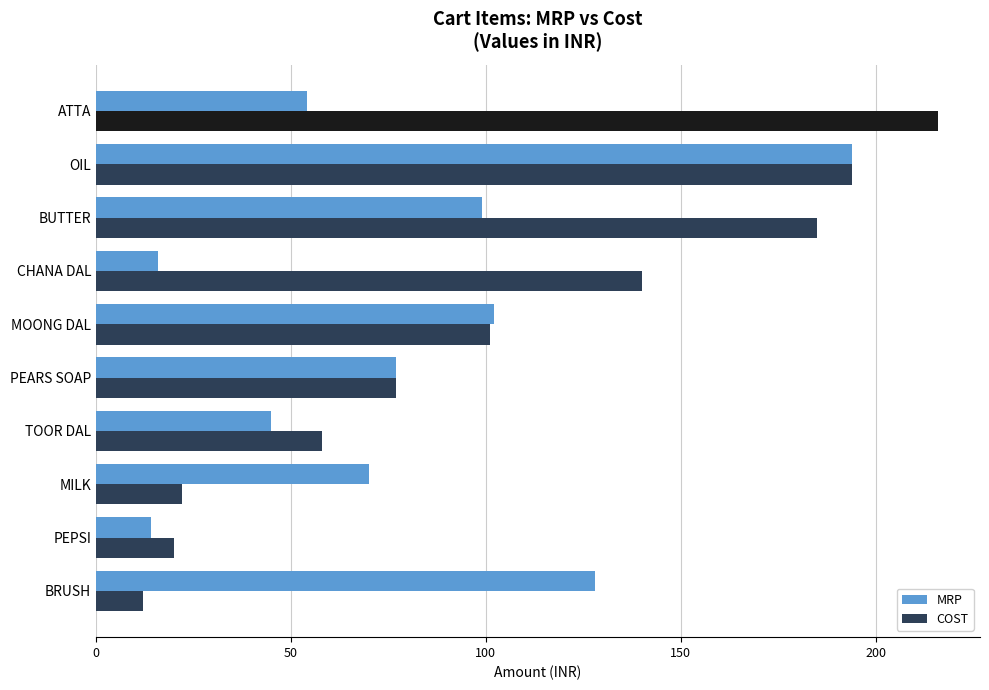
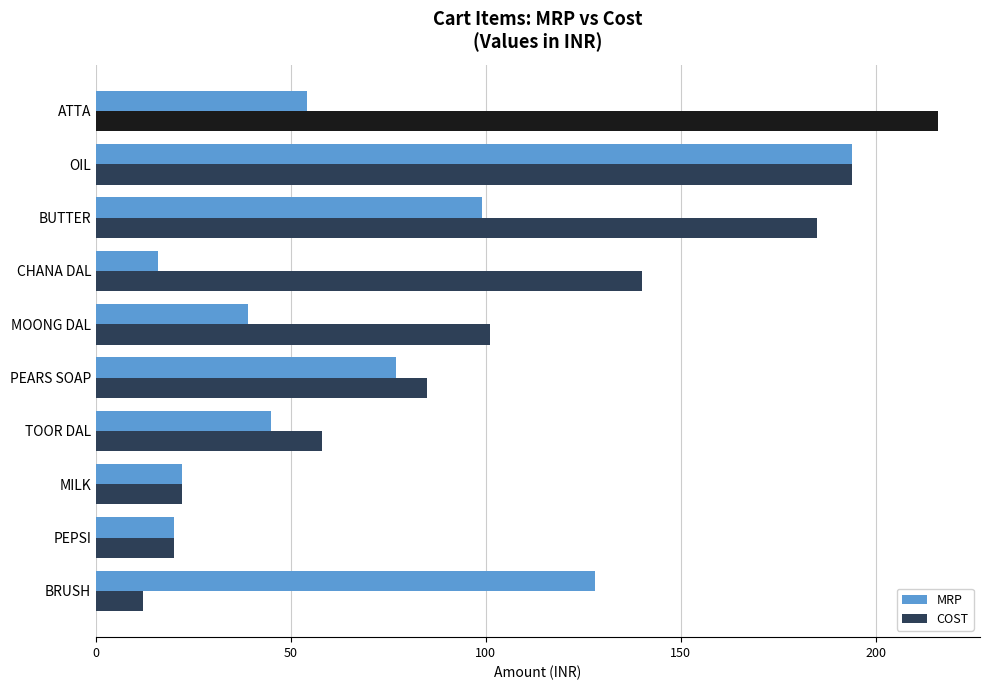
  {
    "MRP": {
      "ATTA": 54,
      "OIL": 194,
      "BUTTER": 99,
      "CHANA DAL": 16,
-     "MOONG DAL": 102,
+     "MOONG DAL": 39,
      "PEARS SOAP": 77,
      "TOOR DAL": 45,
-     "MILK": 70,
-     "PEPSI": 14,
+     "MILK": 22,
+     "PEPSI": 20,
      "BRUSH": 128
    },
    "COST": {
      "ATTA": 216,
      "OIL": 194,
      "BUTTER": 185,
      "CHANA DAL": 140,
      "MOONG DAL": 101,
-     "PEARS SOAP": 77,
+     "PEARS SOAP": 85,
      "TOOR DAL": 58,
      "MILK": 22,
      "PEPSI": 20,
      "BRUSH": 12
    }
  }
